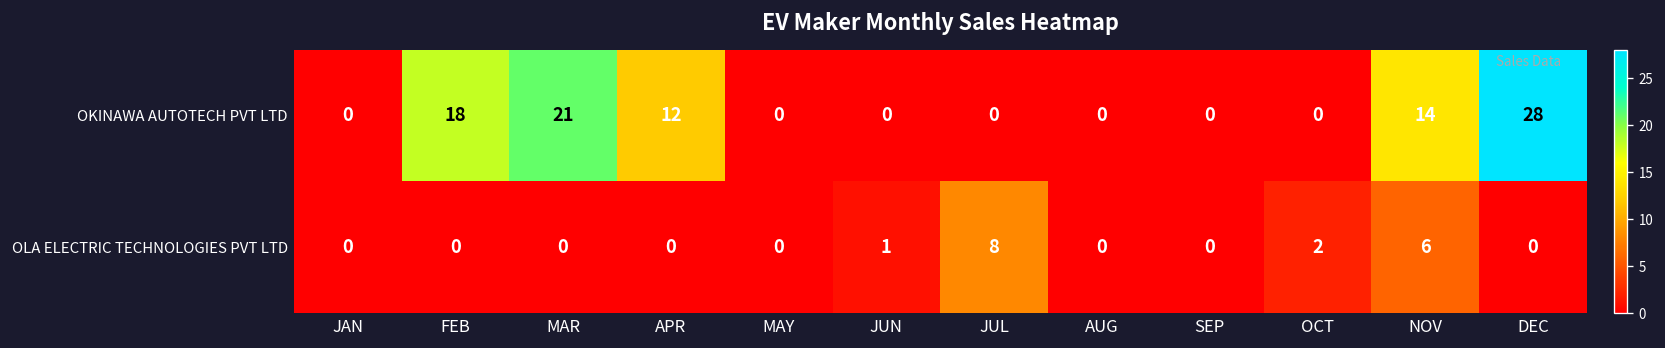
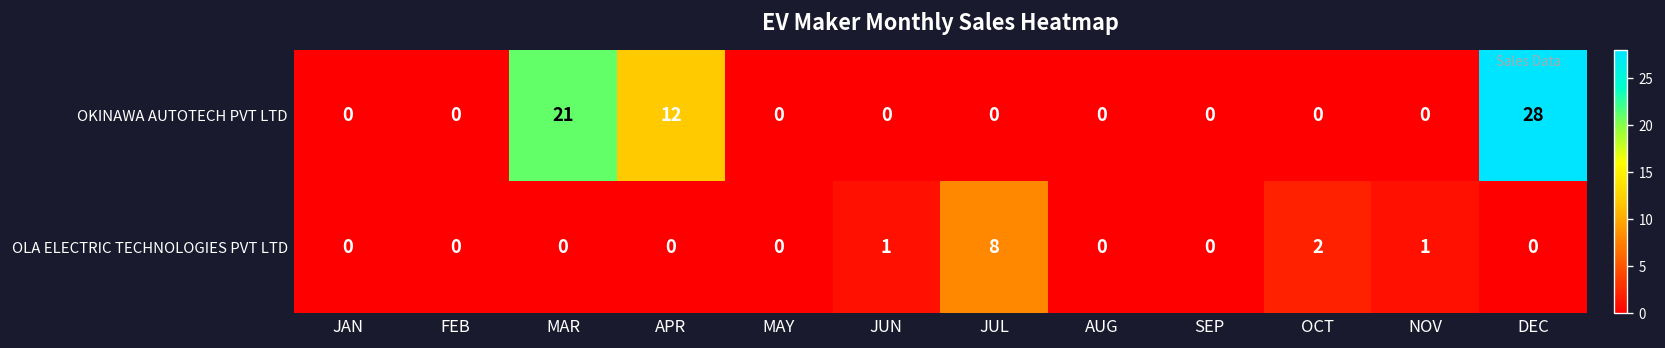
  {
    "OKINAWA AUTOTECH PVT LTD": {
      "JAN": 0,
-     "FEB": 18,
+     "FEB": 0,
      "MAR": 21,
      "APR": 12,
      "MAY": 0,
      "JUN": 0,
      "JUL": 0,
      "AUG": 0,
      "SEP": 0,
      "OCT": 0,
-     "NOV": 14
+     "NOV": 0
    },
    "OLA ELECTRIC TECHNOLOGIES PVT LTD": {
      "JAN": 0,
      "FEB": 0,
      "MAR": 0,
      "APR": 0,
      "MAY": 0,
      "JUN": 1,
      "JUL": 8,
      "AUG": 0,
      "SEP": 0,
      "OCT": 2,
-     "NOV": 6,
+     "NOV": 1,
      "DEC": 0
    }
  }
